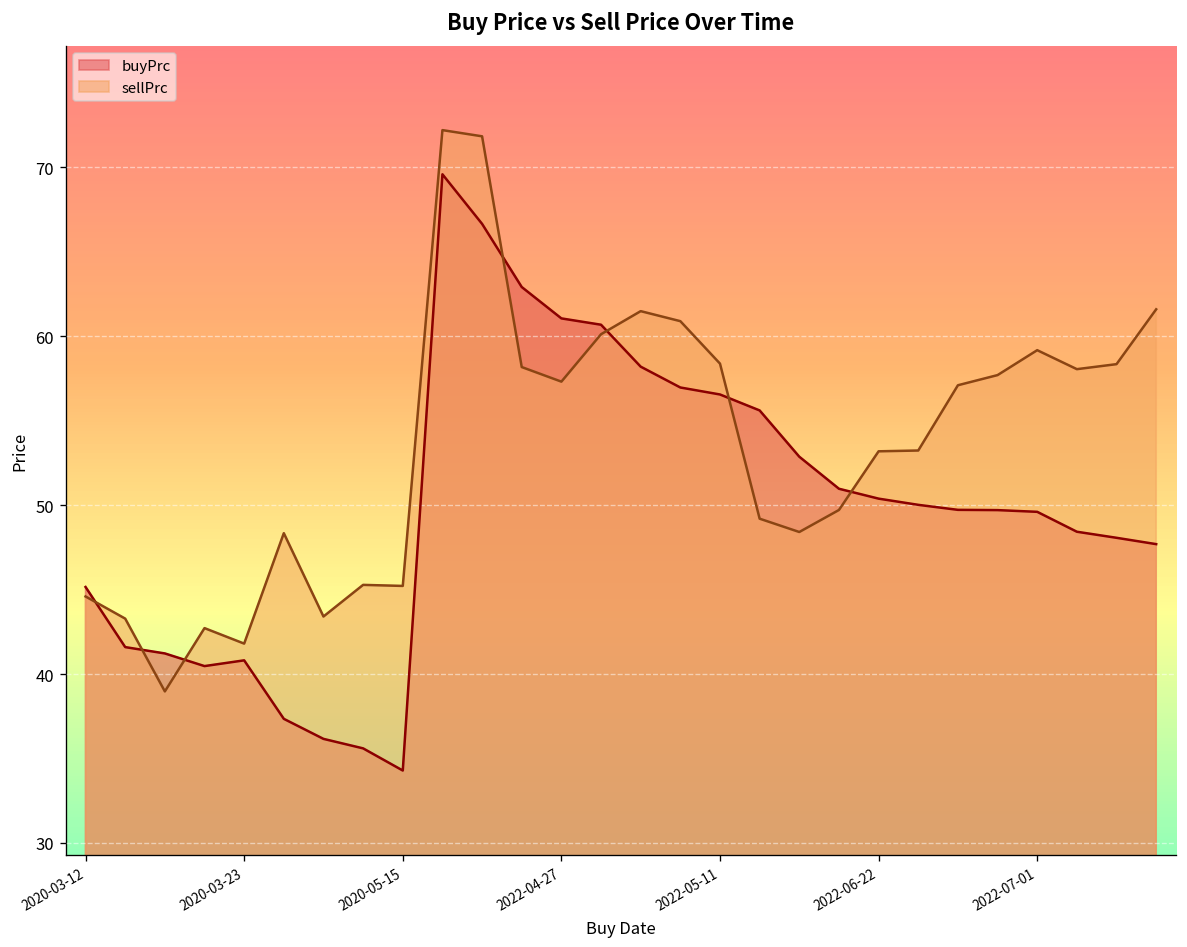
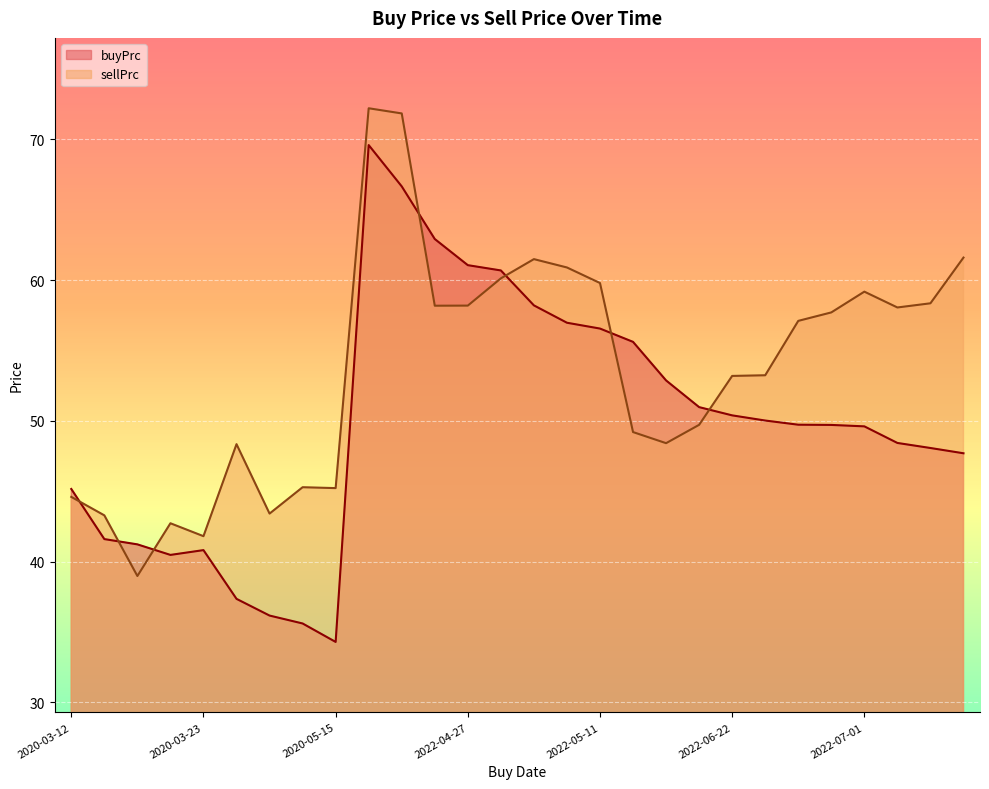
  {
    "buyPrc": {
      "2020-03-12": 45.2,
      "2020-03-23": 40.8,
      "2020-05-15": 34.3,
      "2022-04-27": 61.1,
      "2022-05-11": 56.5,
      "2022-06-22": 50.4,
      "2022-07-01": 49.6
    },
    "sellPrc": {
      "2020-03-12": 44.6,
      "2020-03-23": 41.8,
      "2020-05-15": 45.2,
-     "2022-04-27": 57.3,
-     "2022-05-11": 58.4,
+     "2022-04-27": 58.2,
+     "2022-05-11": 59.8,
      "2022-06-22": 53.2,
      "2022-07-01": 59.2
    }
  }
